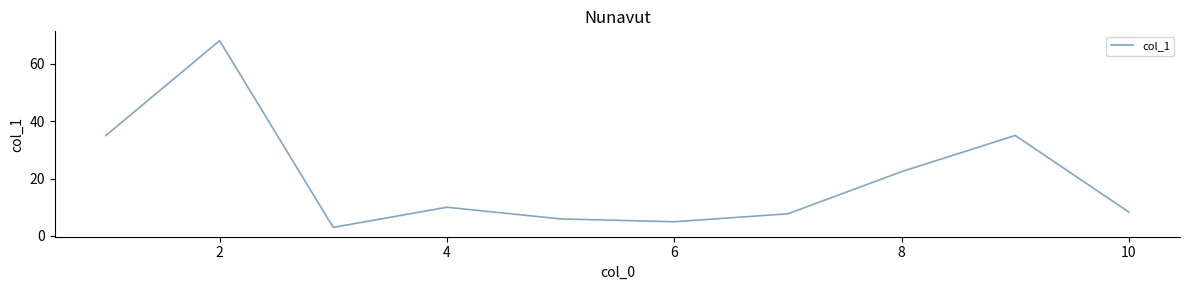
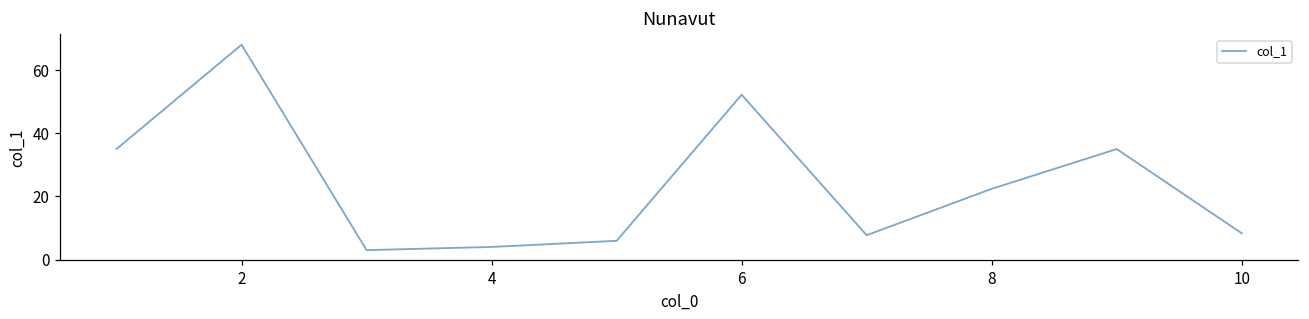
  {
    "2": 68,
-   "4": 10,
-   "6": 5,
+   "4": 4,
+   "6": 52,
    "8": 22,
    "10": 8
  }
